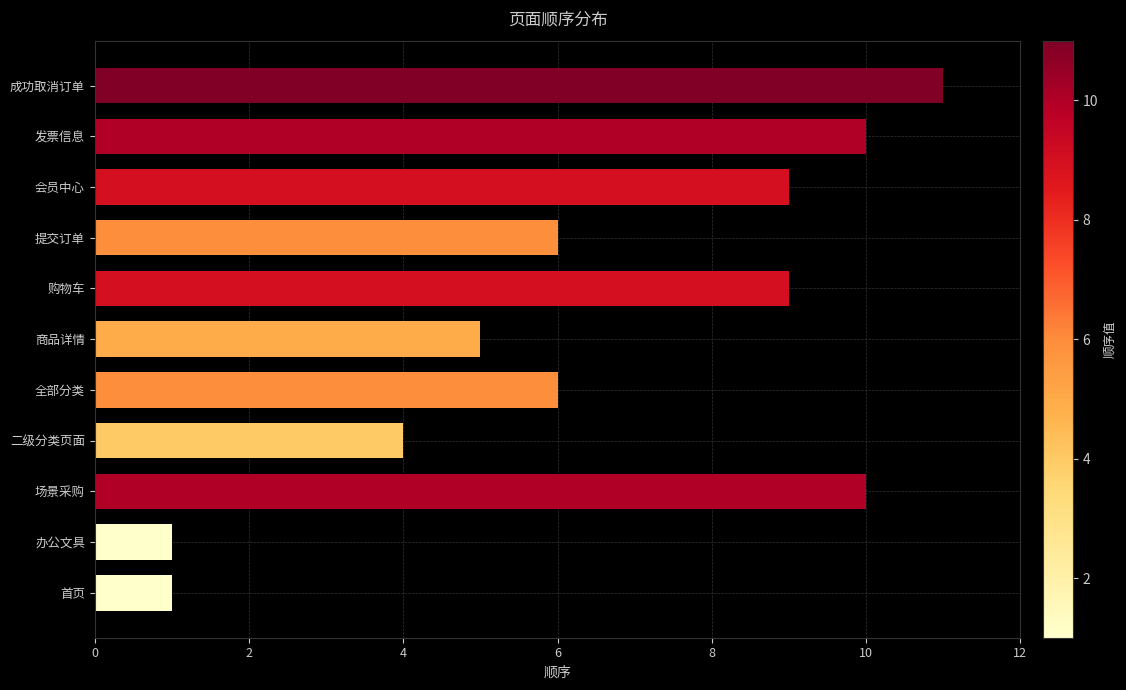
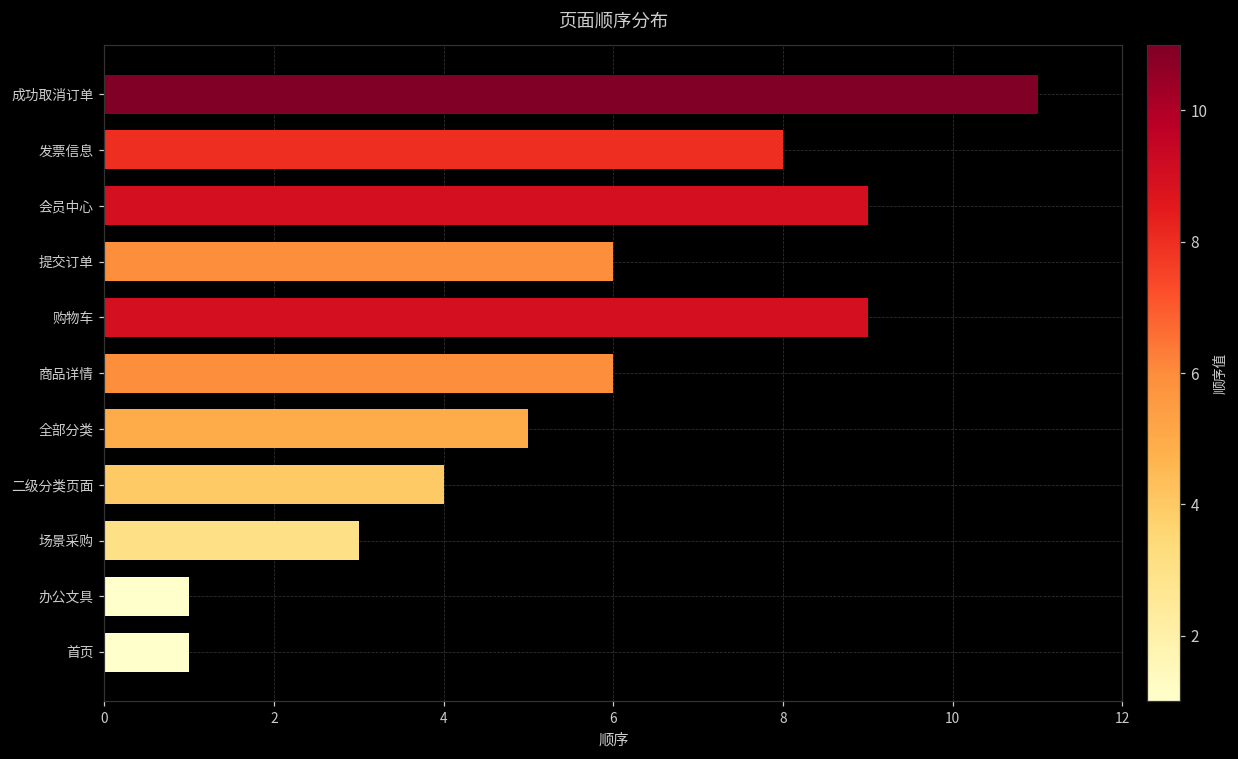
  {
    "成功取消订单": 11,
-   "发票信息": 10,
+   "发票信息": 8,
    "会员中心": 9,
    "提交订单": 6,
    "购物车": 9,
-   "商品详情": 5,
-   "全部分类": 6,
+   "商品详情": 6,
+   "全部分类": 5,
    "二级分类页面": 4,
-   "场景采购": 10,
+   "场景采购": 3,
    "办公文具": 1,
    "首页": 1
  }
